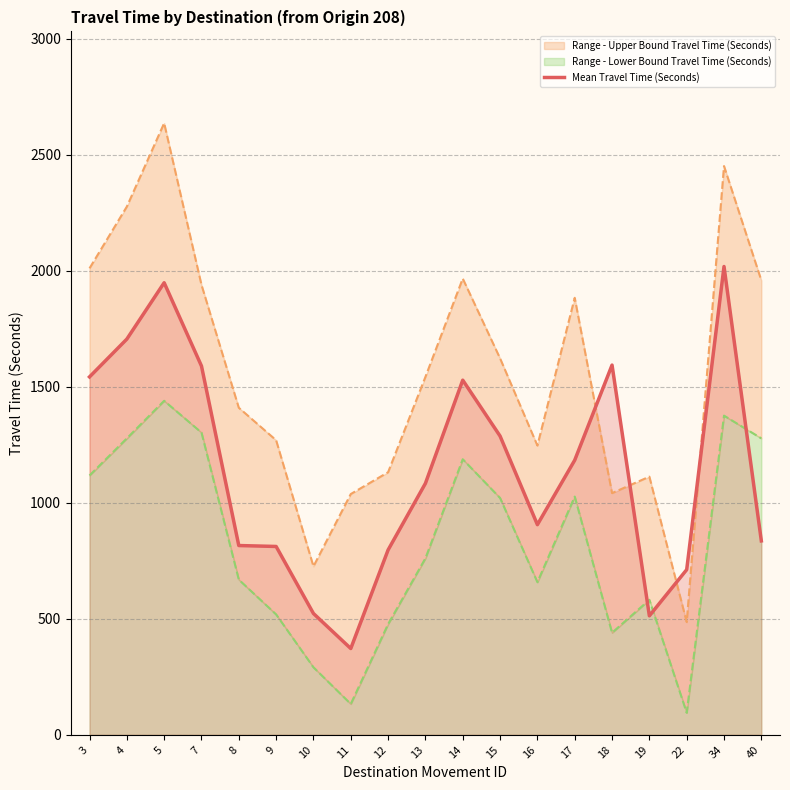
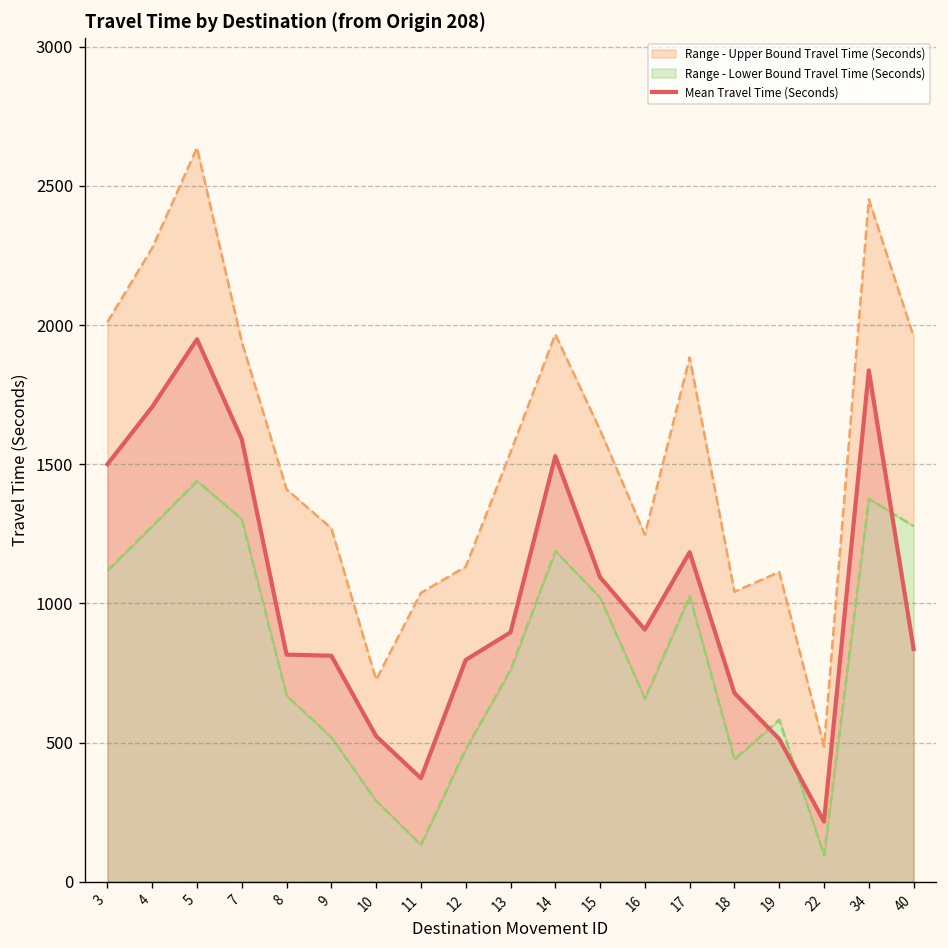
  {
    "Mean Travel Time (Seconds)": {
-     "3": 1540,
+     "3": 1500,
      "4": 1710,
      "5": 1950,
      "7": 1590,
      "8": 820,
      "9": 810,
      "10": 520,
      "11": 370,
      "12": 800,
-     "13": 1080,
+     "13": 900,
      "14": 1530,
-     "15": 1290,
+     "15": 1090,
      "16": 910,
      "17": 1180,
-     "18": 1590,
+     "18": 680,
      "19": 510,
-     "22": 710,
-     "34": 2020,
+     "22": 220,
+     "34": 1840,
      "40": 840
    }
  }
